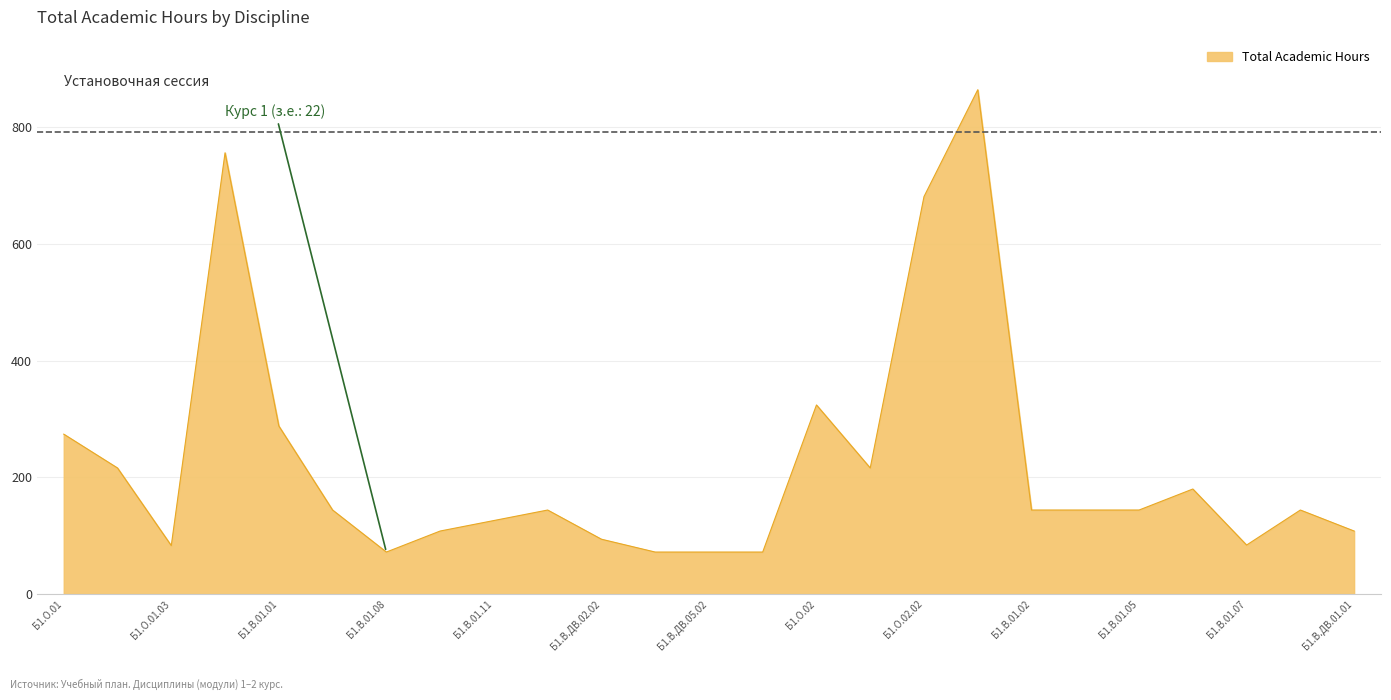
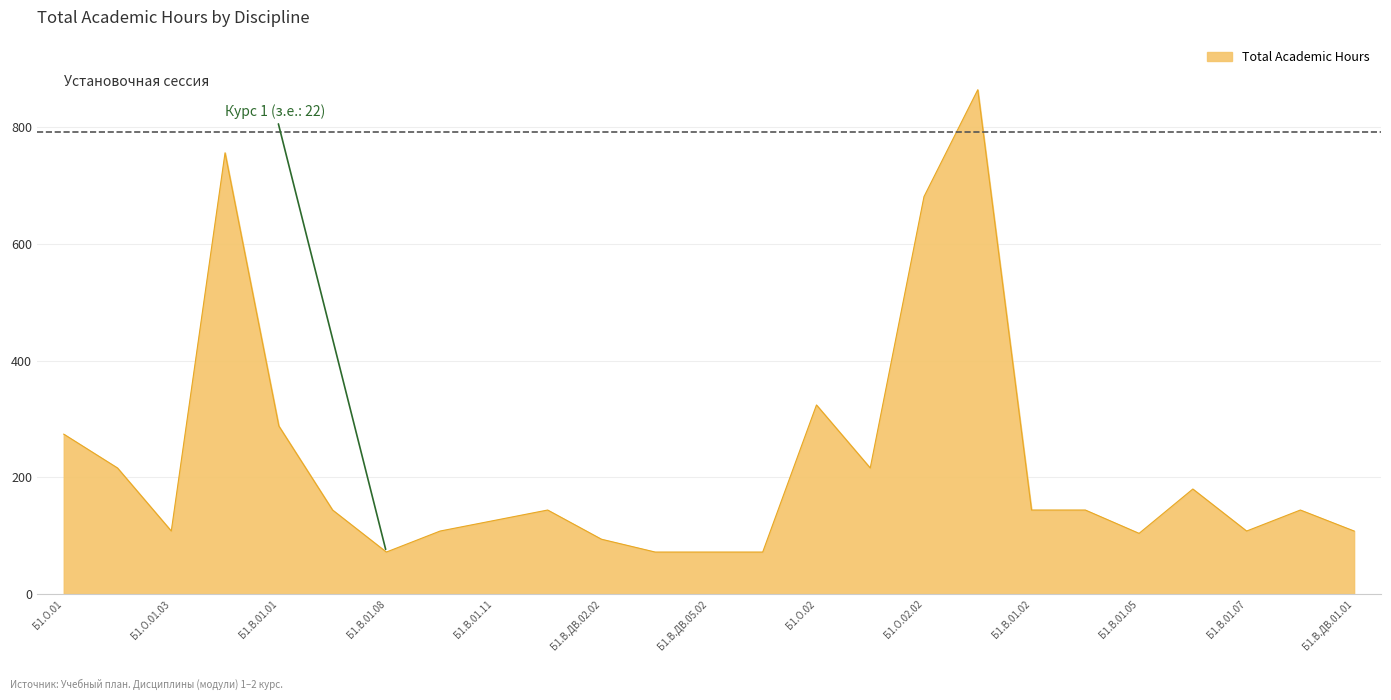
  {
    "Б1.О.01": 270,
-   "Б1.О.01.03": 80,
+   "Б1.О.01.03": 110,
    "Б1.В.01.08": 70,
    "Б1.В.01.11": 130,
    "Б1.В.ДВ.02.02": 90,
    "Б1.В.ДВ.05.02": 70,
    "Б1.О.02": 320,
    "Б1.О.02.02": 680,
    "Б1.В.01.02": 140,
-   "Б1.В.01.05": 140,
-   "Б1.В.01.07": 80,
+   "Б1.В.01.05": 100,
+   "Б1.В.01.07": 110,
    "Б1.В.ДВ.01.01": 110
  }
